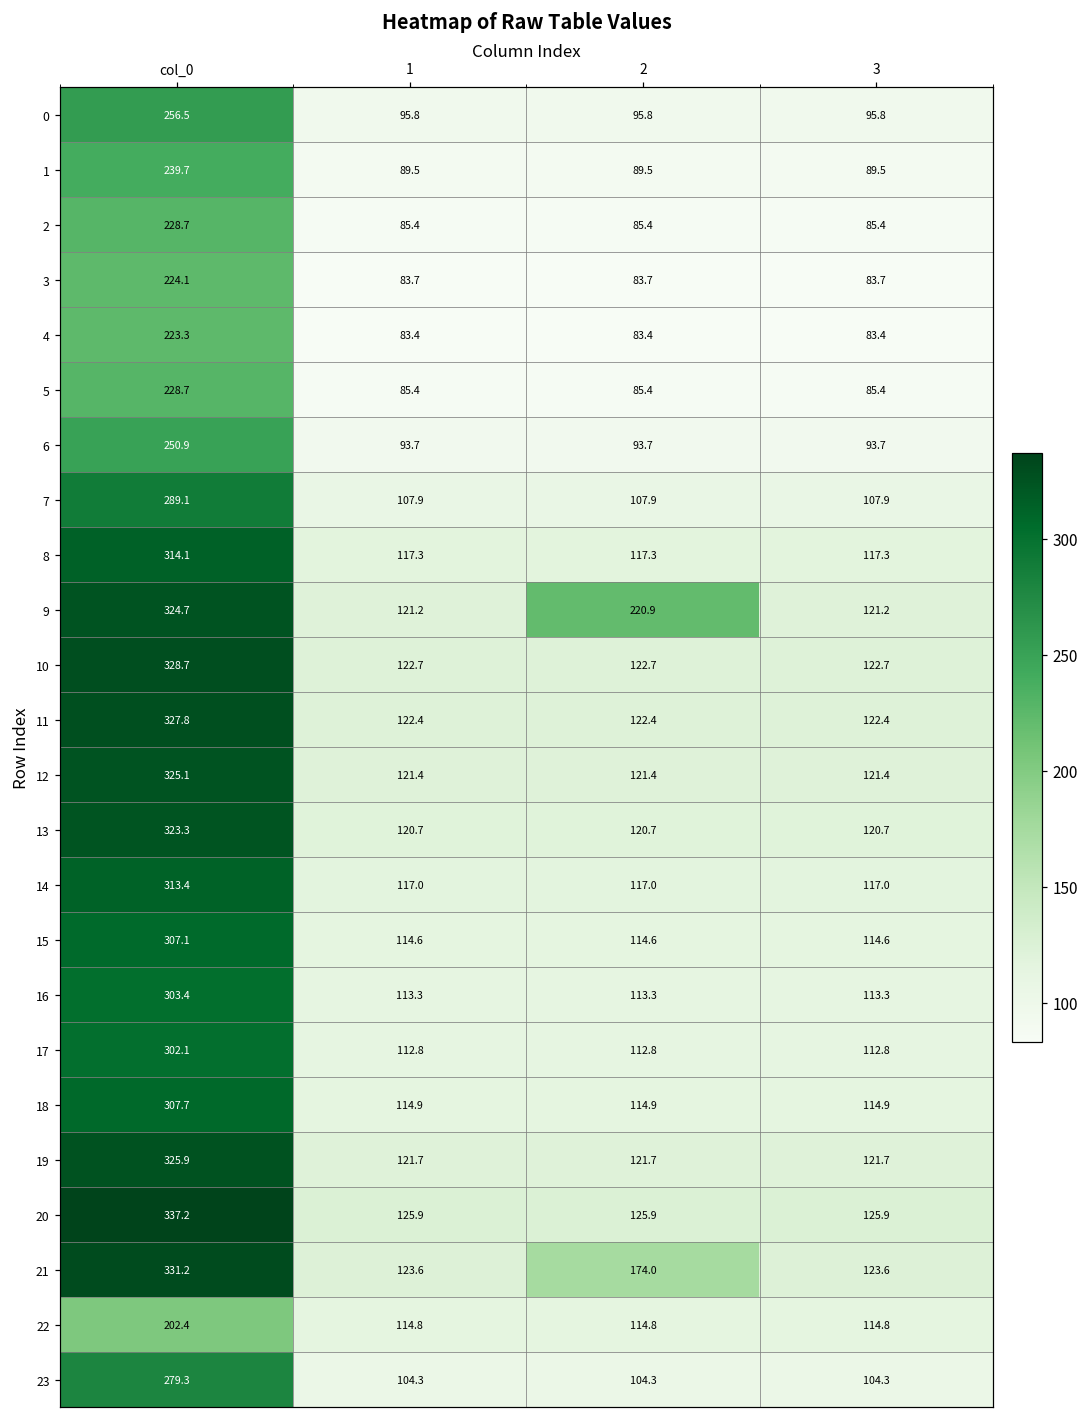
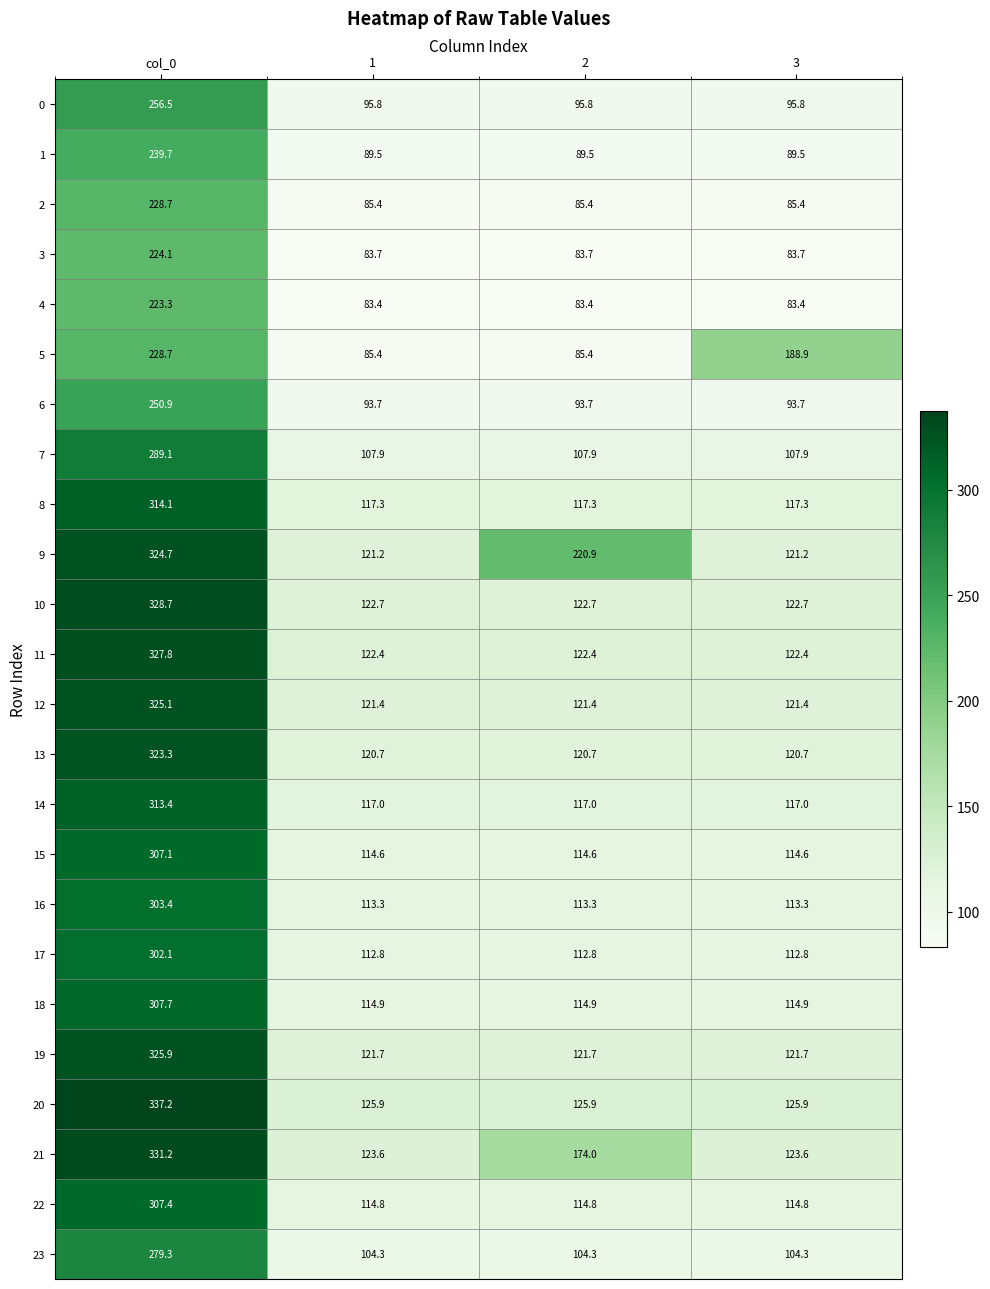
  {
    "0": {
      "col_0": 256.5,
      "1": 95.8,
      "2": 95.8,
      "3": 95.8
    },
    "1": {
      "col_0": 239.7,
      "1": 89.5,
      "2": 89.5,
      "3": 89.5
    },
    "2": {
      "col_0": 228.7,
      "1": 85.4,
      "2": 85.4,
      "3": 85.4
    },
    "3": {
      "col_0": 224.1,
      "1": 83.7,
      "2": 83.7,
      "3": 83.7
    },
    "4": {
      "col_0": 223.3,
      "1": 83.4,
      "2": 83.4,
      "3": 83.4
    },
    "5": {
      "col_0": 228.7,
      "1": 85.4,
      "2": 85.4,
-     "3": 85.4
+     "3": 188.9
    },
    "6": {
      "col_0": 250.9,
      "1": 93.7,
      "2": 93.7,
      "3": 93.7
    },
    "7": {
      "col_0": 289.1,
      "1": 107.9,
      "2": 107.9,
      "3": 107.9
    },
    "8": {
      "col_0": 314.1,
      "1": 117.3,
      "2": 117.3,
      "3": 117.3
    },
    "9": {
      "col_0": 324.7,
      "1": 121.2,
      "2": 220.9,
      "3": 121.2
    },
    "10": {
      "col_0": 328.7,
      "1": 122.7,
      "2": 122.7,
      "3": 122.7
    },
    "11": {
      "col_0": 327.8,
      "1": 122.4,
      "2": 122.4,
      "3": 122.4
    },
    "12": {
      "col_0": 325.1,
      "1": 121.4,
      "2": 121.4,
      "3": 121.4
    },
    "13": {
      "col_0": 323.3,
      "1": 120.7,
      "2": 120.7,
      "3": 120.7
    },
    "14": {
      "col_0": 313.4,
      "1": 117.0,
      "2": 117.0,
      "3": 117.0
    },
    "15": {
      "col_0": 307.1,
      "1": 114.6,
      "2": 114.6,
      "3": 114.6
    },
    "16": {
      "col_0": 303.4,
      "1": 113.3,
      "2": 113.3,
      "3": 113.3
    },
    "17": {
      "col_0": 302.1,
      "1": 112.8,
      "2": 112.8,
      "3": 112.8
    },
    "18": {
      "col_0": 307.7,
      "1": 114.9,
      "2": 114.9,
      "3": 114.9
    },
    "19": {
      "col_0": 325.9,
      "1": 121.7,
      "2": 121.7,
      "3": 121.7
    },
    "20": {
      "col_0": 337.2,
      "1": 125.9,
      "2": 125.9,
      "3": 125.9
    },
    "21": {
      "col_0": 331.2,
      "1": 123.6,
      "2": 174.0,
      "3": 123.6
    },
    "22": {
-     "col_0": 202.4,
+     "col_0": 307.4,
      "1": 114.8,
      "2": 114.8,
      "3": 114.8
    },
    "23": {
      "col_0": 279.3,
      "1": 104.3,
      "2": 104.3,
      "3": 104.3
    }
  }
